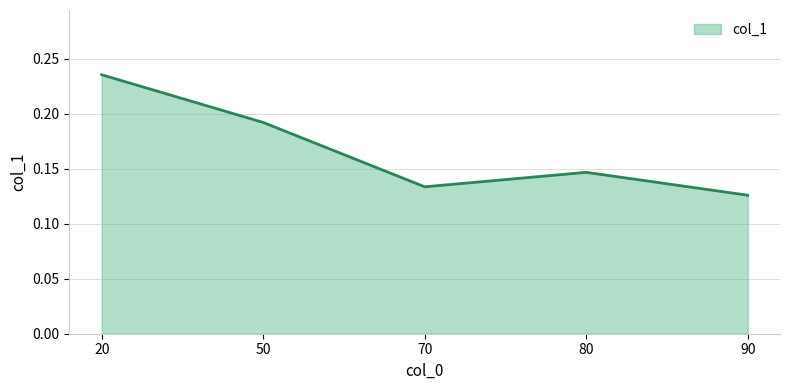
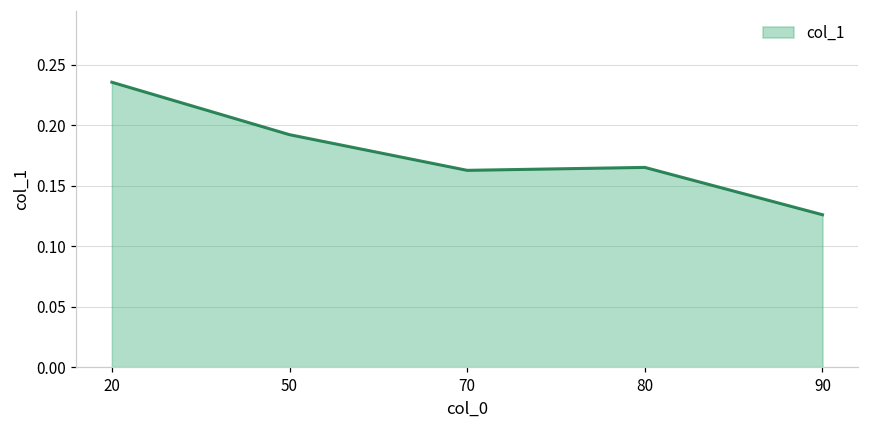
  {
    "20": 0.236,
    "50": 0.192,
-   "70": 0.134,
-   "80": 0.147,
+   "70": 0.163,
+   "80": 0.165,
    "90": 0.126
  }
